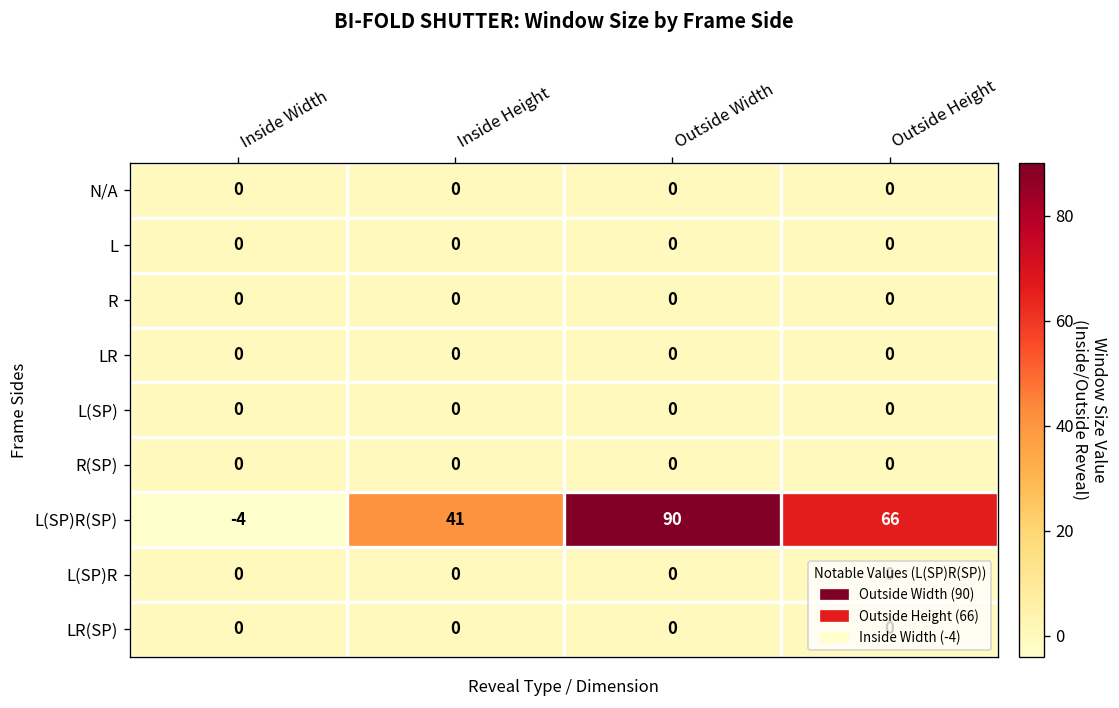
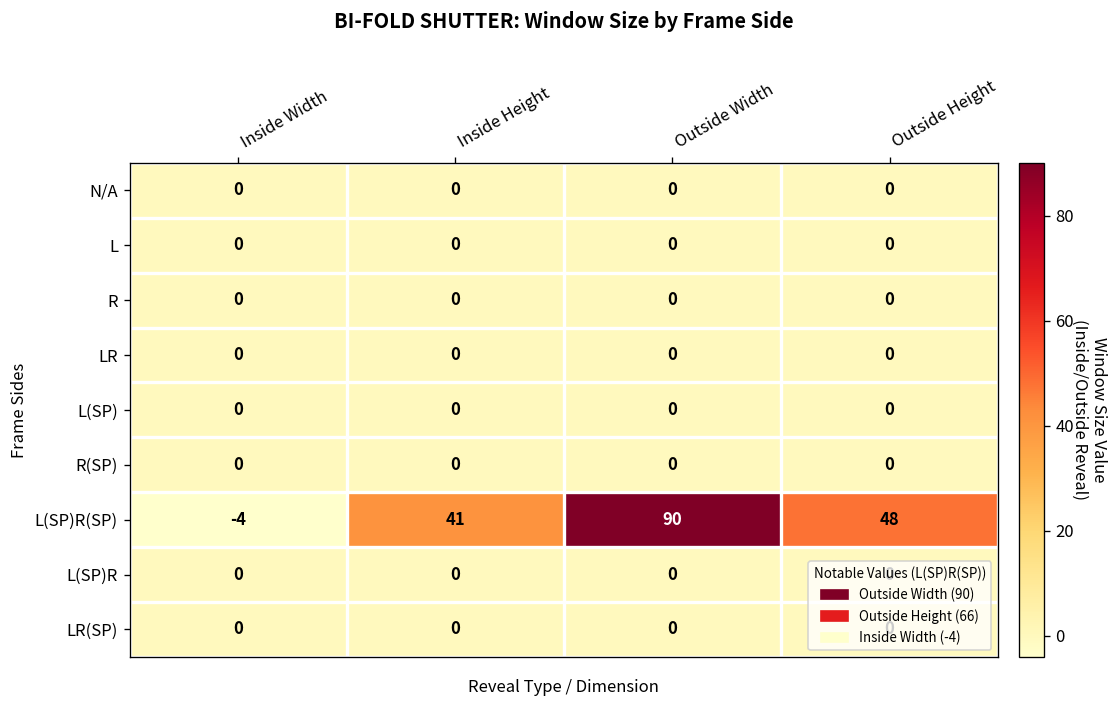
  {
    "N/A": {
      "Inside Width": 0,
      "Inside Height": 0,
      "Outside Width": 0,
      "Outside Height": 0
    },
    "L": {
      "Inside Width": 0,
      "Inside Height": 0,
      "Outside Width": 0,
      "Outside Height": 0
    },
    "R": {
      "Inside Width": 0,
      "Inside Height": 0,
      "Outside Width": 0,
      "Outside Height": 0
    },
    "LR": {
      "Inside Width": 0,
      "Inside Height": 0,
      "Outside Width": 0,
      "Outside Height": 0
    },
    "L(SP)": {
      "Inside Width": 0,
      "Inside Height": 0,
      "Outside Width": 0,
      "Outside Height": 0
    },
    "R(SP)": {
      "Inside Width": 0,
      "Inside Height": 0,
      "Outside Width": 0,
      "Outside Height": 0
    },
    "L(SP)R(SP)": {
      "Inside Width": -4,
      "Inside Height": 41,
      "Outside Width": 90,
-     "Outside Height": 66
+     "Outside Height": 48
    },
    "L(SP)R": {
      "Inside Width": 0,
      "Inside Height": 0,
      "Outside Width": 0
    },
    "LR(SP)": {
      "Inside Width": 0,
      "Inside Height": 0,
      "Outside Width": 0
    }
  }
